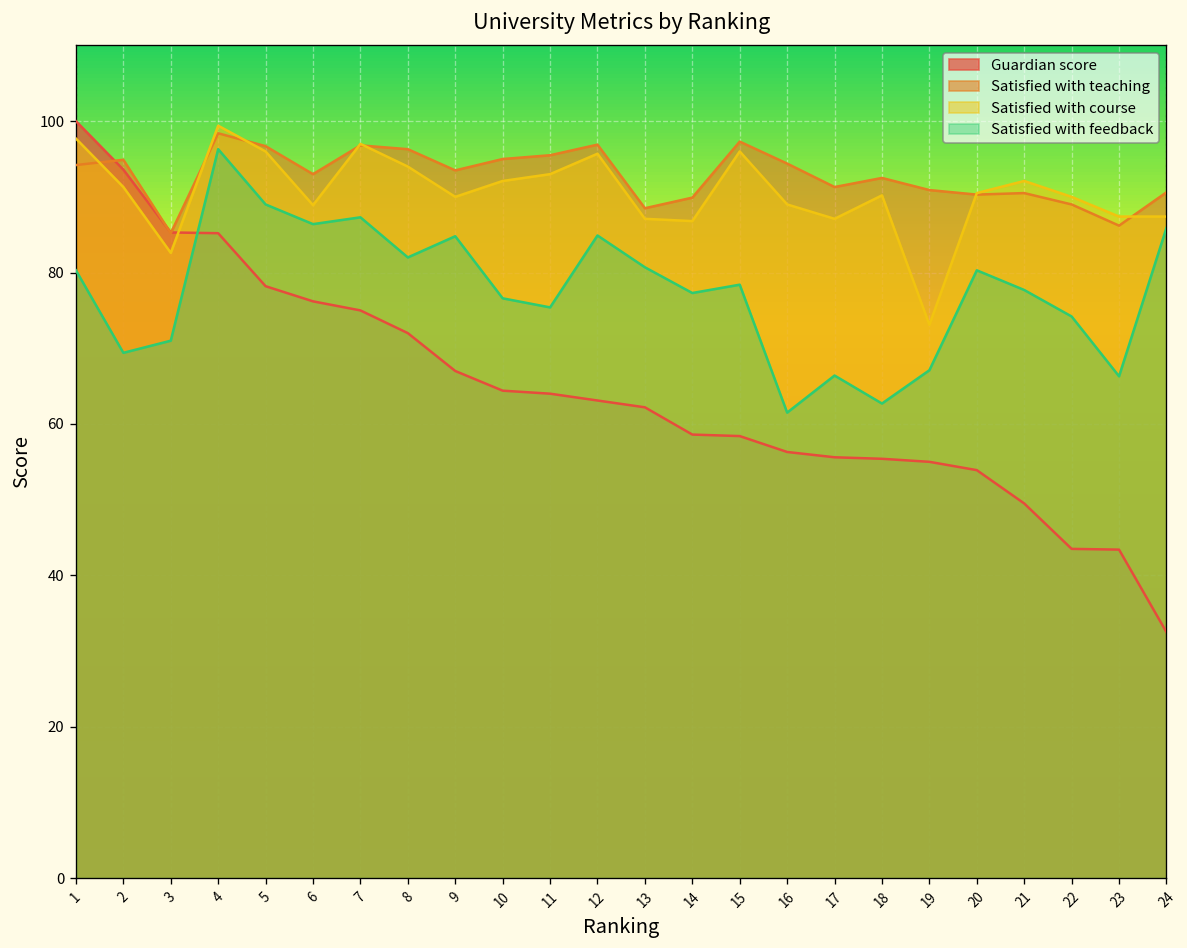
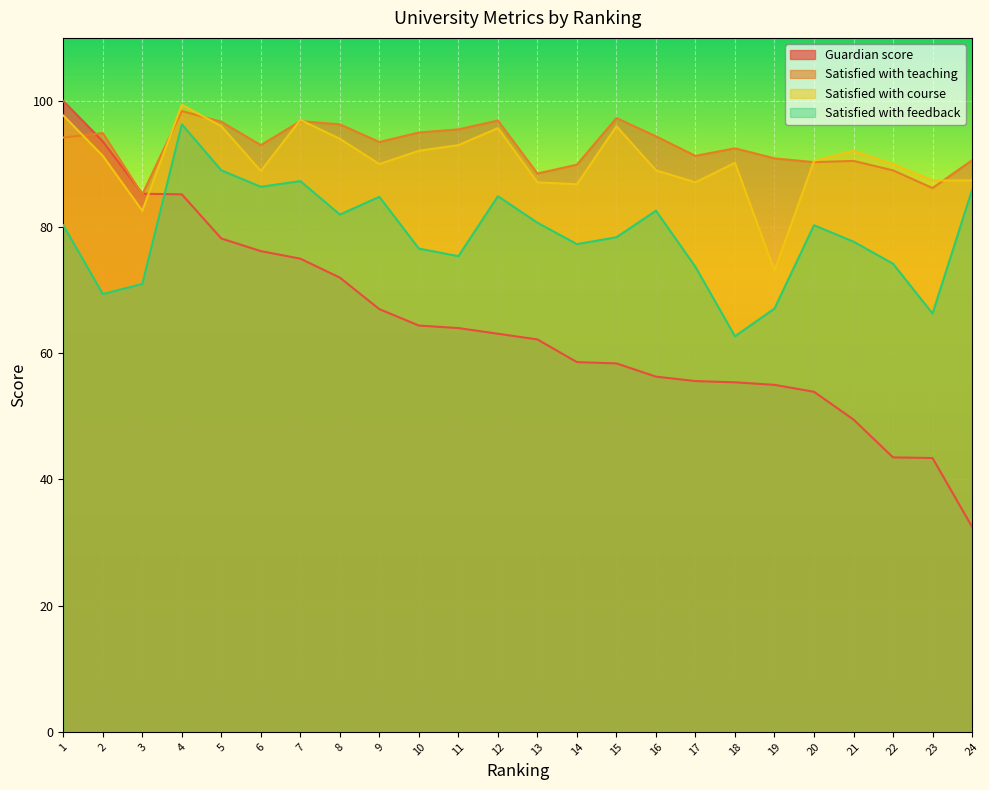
  {
    "Satisfied with course": {
      "1": 98,
      "2": 91,
      "3": 83,
      "4": 99,
      "5": 96,
      "6": 89,
      "8": 94,
      "9": 90,
      "10": 92,
      "11": 93,
      "12": 96,
      "13": 87,
      "14": 87,
      "15": 96,
      "16": 89,
      "17": 87,
      "18": 90,
      "19": 73,
      "21": 92,
      "22": 90,
      "23": 87,
      "24": 87
    },
    "Satisfied with feedback": {
      "1": 80,
      "2": 69,
      "3": 71,
      "4": 96,
      "5": 89,
      "6": 86,
      "7": 87,
      "8": 82,
      "9": 85,
      "10": 77,
      "11": 75,
      "12": 85,
      "13": 81,
      "14": 77,
      "15": 78,
-     "16": 62,
-     "17": 66,
+     "16": 83,
+     "17": 74,
      "18": 63,
      "19": 67,
      "20": 80,
      "21": 78,
      "22": 74,
      "23": 66,
      "24": 86
    }
  }
